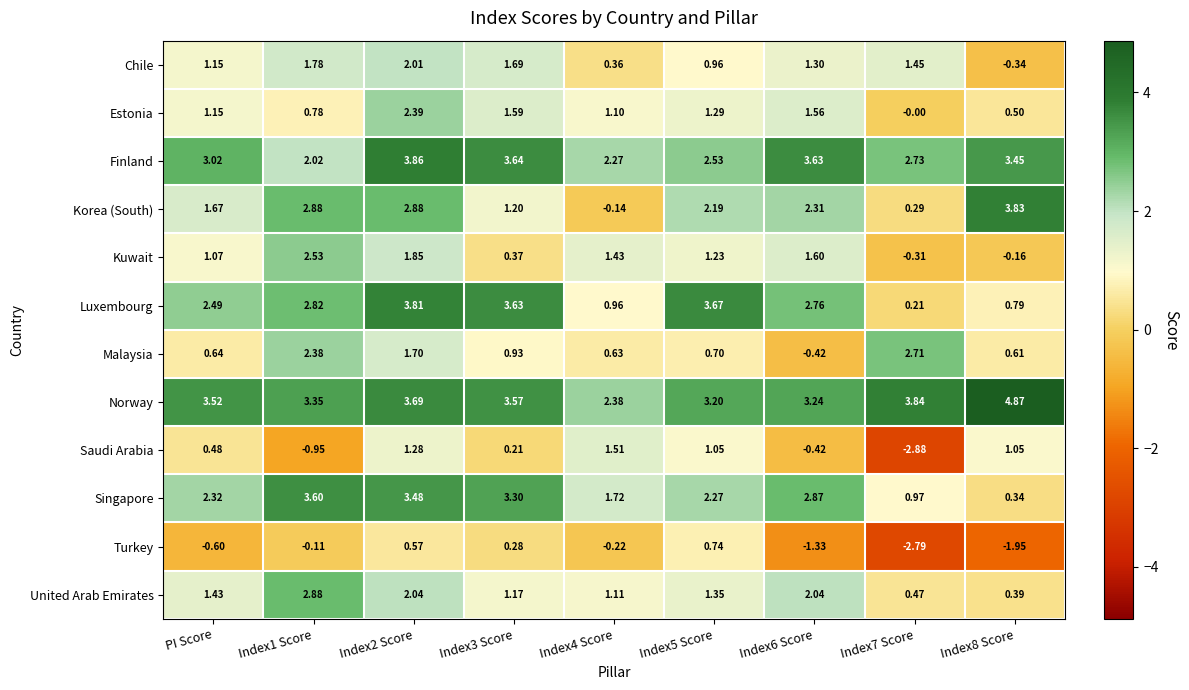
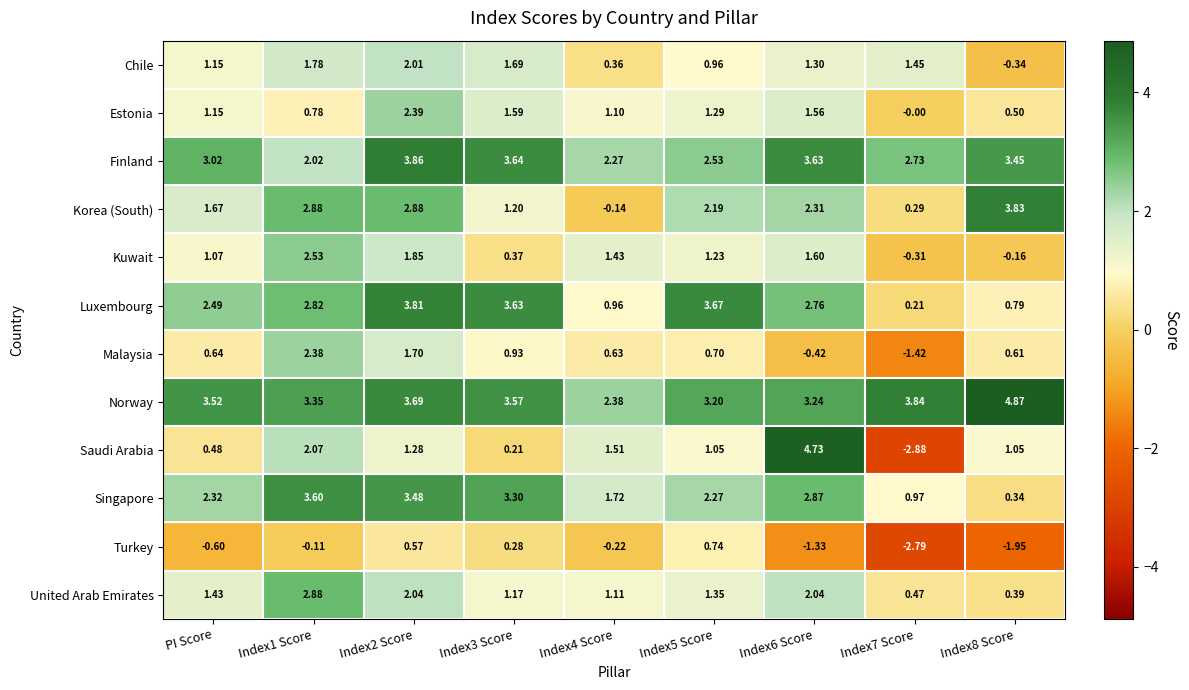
  {
    "Chile": {
      "PI Score": 1.15,
      "Index1 Score": 1.78,
      "Index2 Score": 2.01,
      "Index3 Score": 1.69,
      "Index4 Score": 0.36,
      "Index5 Score": 0.96,
      "Index6 Score": 1.30,
      "Index7 Score": 1.45,
      "Index8 Score": -0.34
    },
    "Estonia": {
      "PI Score": 1.15,
      "Index1 Score": 0.78,
      "Index2 Score": 2.39,
      "Index3 Score": 1.59,
      "Index4 Score": 1.10,
      "Index5 Score": 1.29,
      "Index6 Score": 1.56,
      "Index7 Score": -0.00,
      "Index8 Score": 0.50
    },
    "Finland": {
      "PI Score": 3.02,
      "Index1 Score": 2.02,
      "Index2 Score": 3.86,
      "Index3 Score": 3.64,
      "Index4 Score": 2.27,
      "Index5 Score": 2.53,
      "Index6 Score": 3.63,
      "Index7 Score": 2.73,
      "Index8 Score": 3.45
    },
    "Korea (South)": {
      "PI Score": 1.67,
      "Index1 Score": 2.88,
      "Index2 Score": 2.88,
      "Index3 Score": 1.20,
      "Index4 Score": -0.14,
      "Index5 Score": 2.19,
      "Index6 Score": 2.31,
      "Index7 Score": 0.29,
      "Index8 Score": 3.83
    },
    "Kuwait": {
      "PI Score": 1.07,
      "Index1 Score": 2.53,
      "Index2 Score": 1.85,
      "Index3 Score": 0.37,
      "Index4 Score": 1.43,
      "Index5 Score": 1.23,
      "Index6 Score": 1.60,
      "Index7 Score": -0.31,
      "Index8 Score": -0.16
    },
    "Luxembourg": {
      "PI Score": 2.49,
      "Index1 Score": 2.82,
      "Index2 Score": 3.81,
      "Index3 Score": 3.63,
      "Index4 Score": 0.96,
      "Index5 Score": 3.67,
      "Index6 Score": 2.76,
      "Index7 Score": 0.21,
      "Index8 Score": 0.79
    },
    "Malaysia": {
      "PI Score": 0.64,
      "Index1 Score": 2.38,
      "Index2 Score": 1.70,
      "Index3 Score": 0.93,
      "Index4 Score": 0.63,
      "Index5 Score": 0.70,
      "Index6 Score": -0.42,
-     "Index7 Score": 2.71,
+     "Index7 Score": -1.42,
      "Index8 Score": 0.61
    },
    "Norway": {
      "PI Score": 3.52,
      "Index1 Score": 3.35,
      "Index2 Score": 3.69,
      "Index3 Score": 3.57,
      "Index4 Score": 2.38,
      "Index5 Score": 3.20,
      "Index6 Score": 3.24,
      "Index7 Score": 3.84,
      "Index8 Score": 4.87
    },
    "Saudi Arabia": {
      "PI Score": 0.48,
-     "Index1 Score": -0.95,
+     "Index1 Score": 2.07,
      "Index2 Score": 1.28,
      "Index3 Score": 0.21,
      "Index4 Score": 1.51,
      "Index5 Score": 1.05,
-     "Index6 Score": -0.42,
+     "Index6 Score": 4.73,
      "Index7 Score": -2.88,
      "Index8 Score": 1.05
    },
    "Singapore": {
      "PI Score": 2.32,
      "Index1 Score": 3.60,
      "Index2 Score": 3.48,
      "Index3 Score": 3.30,
      "Index4 Score": 1.72,
      "Index5 Score": 2.27,
      "Index6 Score": 2.87,
      "Index7 Score": 0.97,
      "Index8 Score": 0.34
    },
    "Turkey": {
      "PI Score": -0.60,
      "Index1 Score": -0.11,
      "Index2 Score": 0.57,
      "Index3 Score": 0.28,
      "Index4 Score": -0.22,
      "Index5 Score": 0.74,
      "Index6 Score": -1.33,
      "Index7 Score": -2.79,
      "Index8 Score": -1.95
    },
    "United Arab Emirates": {
      "PI Score": 1.43,
      "Index1 Score": 2.88,
      "Index2 Score": 2.04,
      "Index3 Score": 1.17,
      "Index4 Score": 1.11,
      "Index5 Score": 1.35,
      "Index6 Score": 2.04,
      "Index7 Score": 0.47,
      "Index8 Score": 0.39
    }
  }
